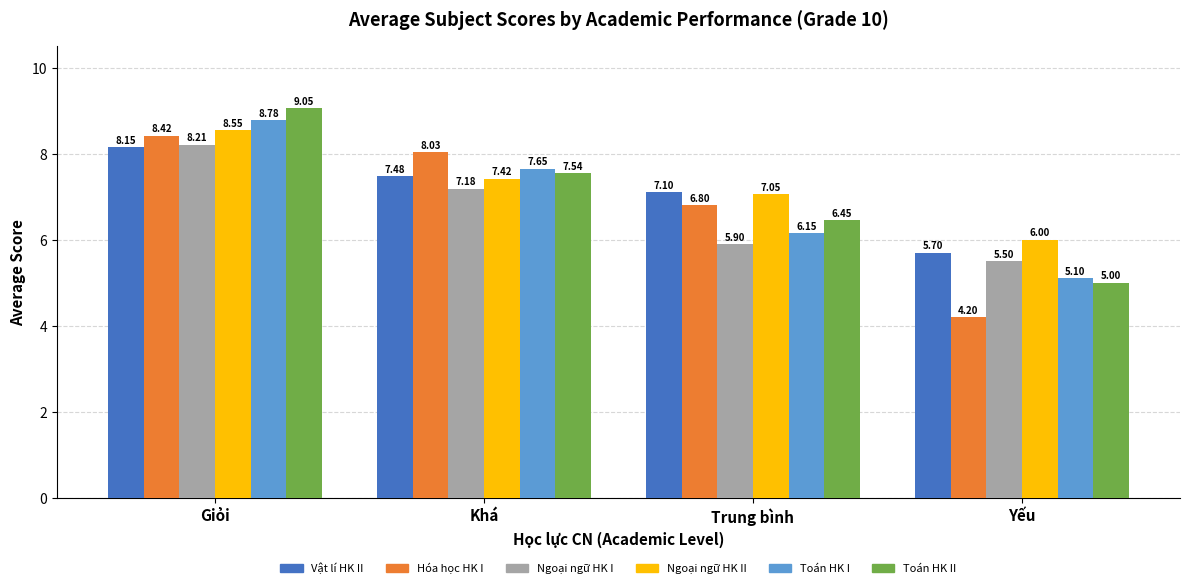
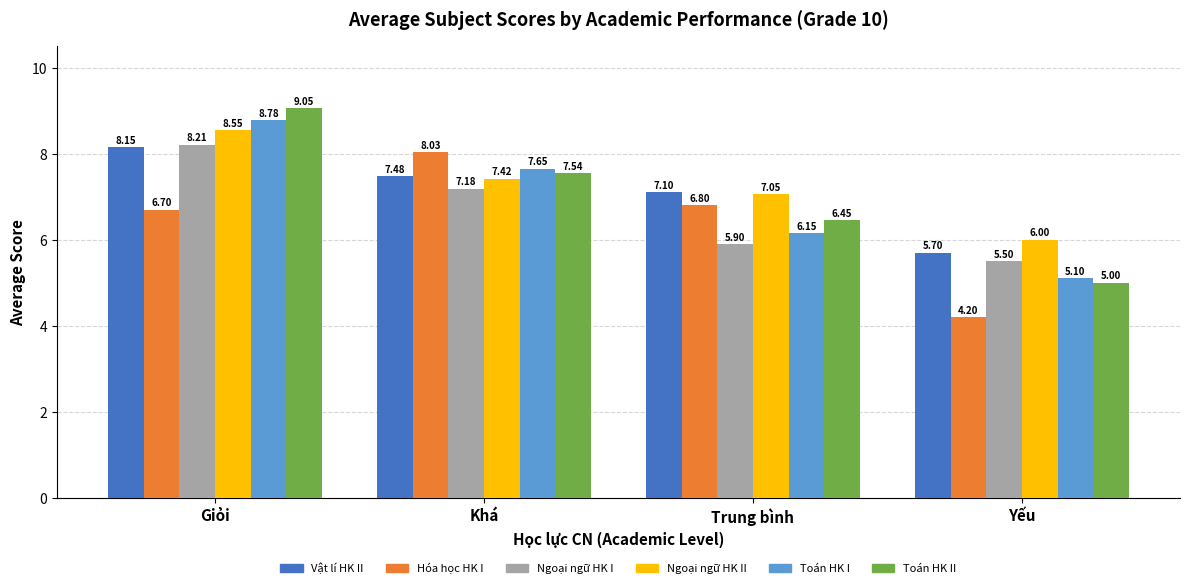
  {
    "Hóa học HK I": {
-     "Giỏi": 8.42,
+     "Giỏi": 6.70,
      "Khá": 8.03,
      "Trung bình": 6.80,
      "Yếu": 4.20
    },
    "Ngoại ngữ HK I": {
      "Giỏi": 8.21,
      "Khá": 7.18,
      "Trung bình": 5.90,
      "Yếu": 5.50
    },
    "Ngoại ngữ HK II": {
      "Giỏi": 8.55,
      "Khá": 7.42,
      "Trung bình": 7.05,
      "Yếu": 6.00
    },
    "Toán HK II": {
      "Giỏi": 9.05,
      "Khá": 7.54,
      "Trung bình": 6.45,
      "Yếu": 5.00
    }
  }
